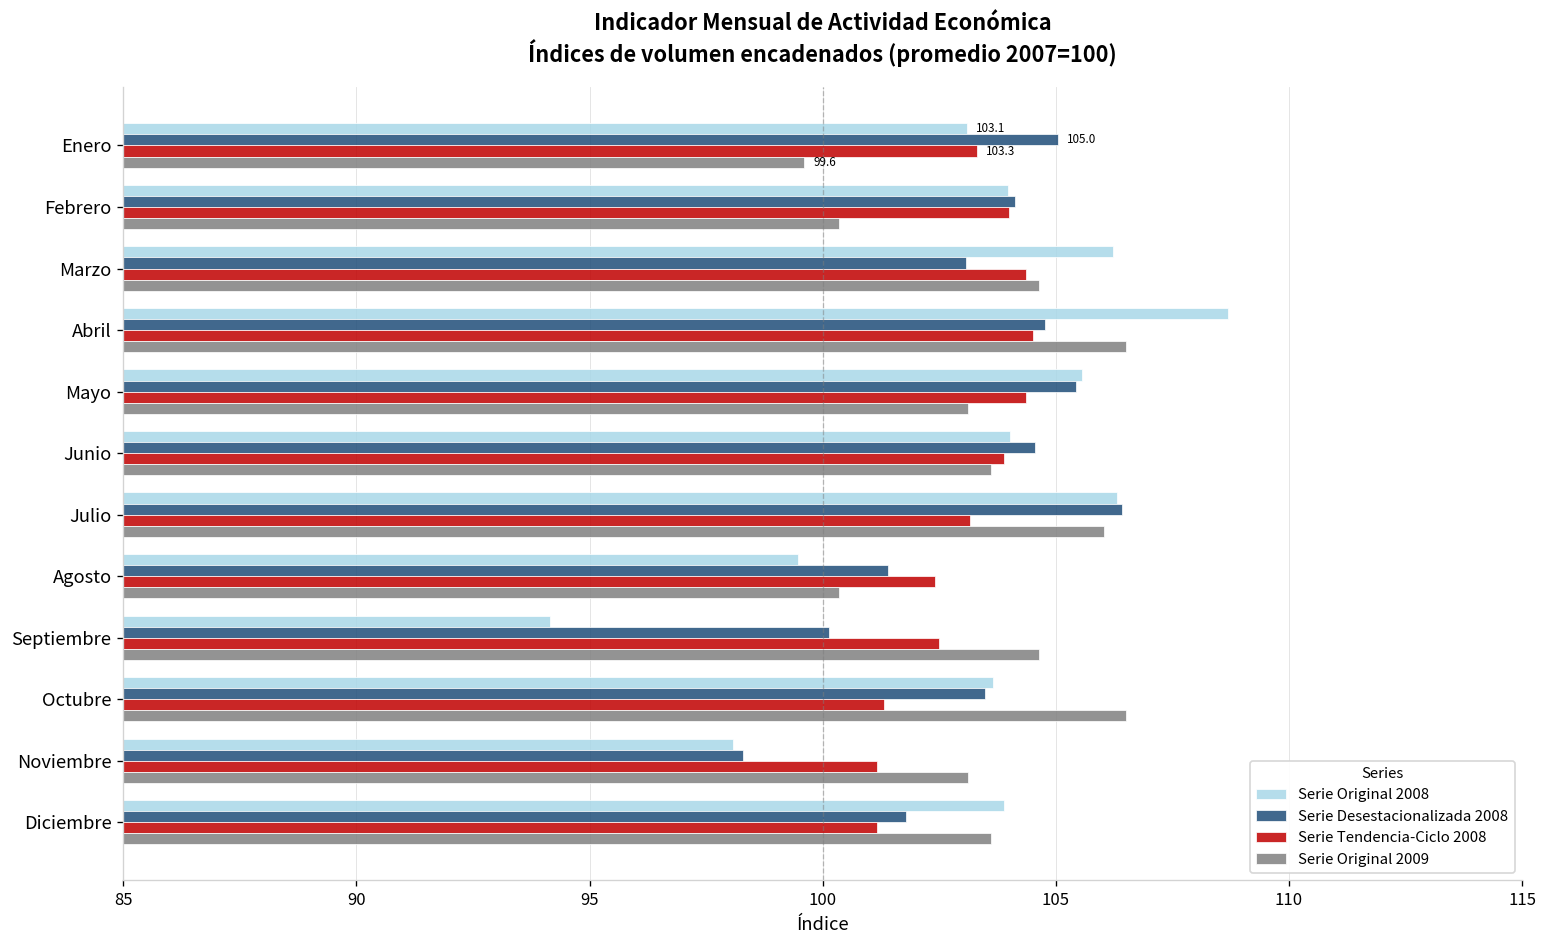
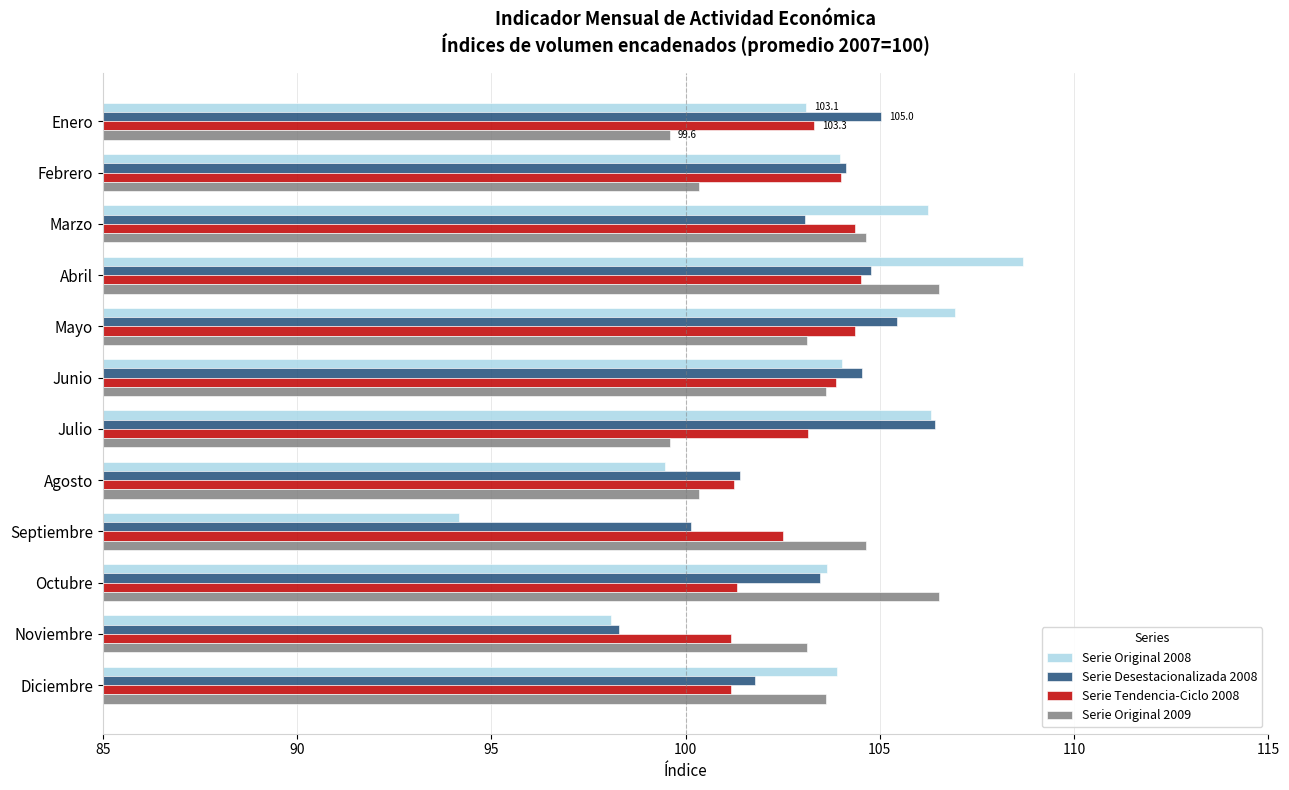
  {
    "Serie Original 2008": {
      "Febrero": 104.0,
      "Marzo": 106.2,
      "Abril": 108.7,
-     "Mayo": 105.6,
+     "Mayo": 106.9,
      "Junio": 104.0,
      "Julio": 106.3,
      "Agosto": 99.5,
      "Septiembre": 94.2,
      "Octubre": 103.6,
      "Noviembre": 98.1,
      "Diciembre": 103.9
    },
    "Serie Desestacionalizada 2008": {
      "Enero": 105.0
    },
    "Serie Tendencia-Ciclo 2008": {
      "Febrero": 104.0,
      "Marzo": 104.4,
      "Abril": 104.5,
      "Mayo": 104.4,
      "Junio": 103.9,
      "Julio": 103.2,
-     "Agosto": 102.4,
+     "Agosto": 101.2,
      "Septiembre": 102.5,
      "Octubre": 101.3,
      "Noviembre": 101.2,
      "Diciembre": 101.2
    },
    "Serie Original 2009": {
      "Febrero": 100.4,
      "Marzo": 104.6,
      "Abril": 106.5,
      "Mayo": 103.1,
      "Junio": 103.6,
-     "Julio": 106.0,
+     "Julio": 99.6,
      "Agosto": 100.4,
      "Septiembre": 104.6,
      "Octubre": 106.5,
      "Noviembre": 103.1,
      "Diciembre": 103.6
    }
  }
